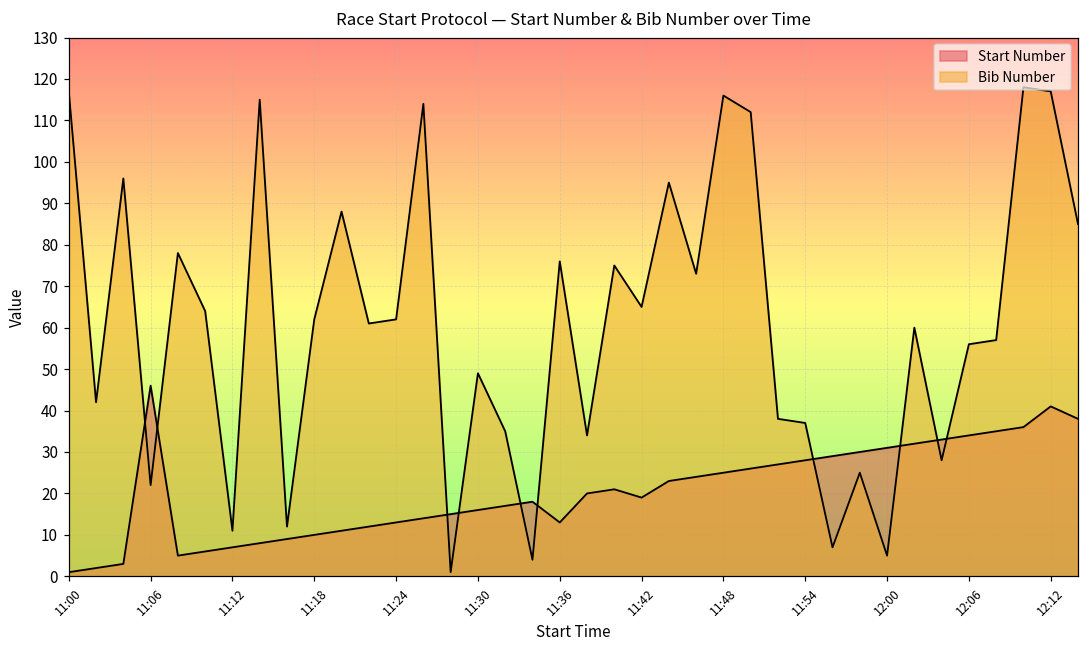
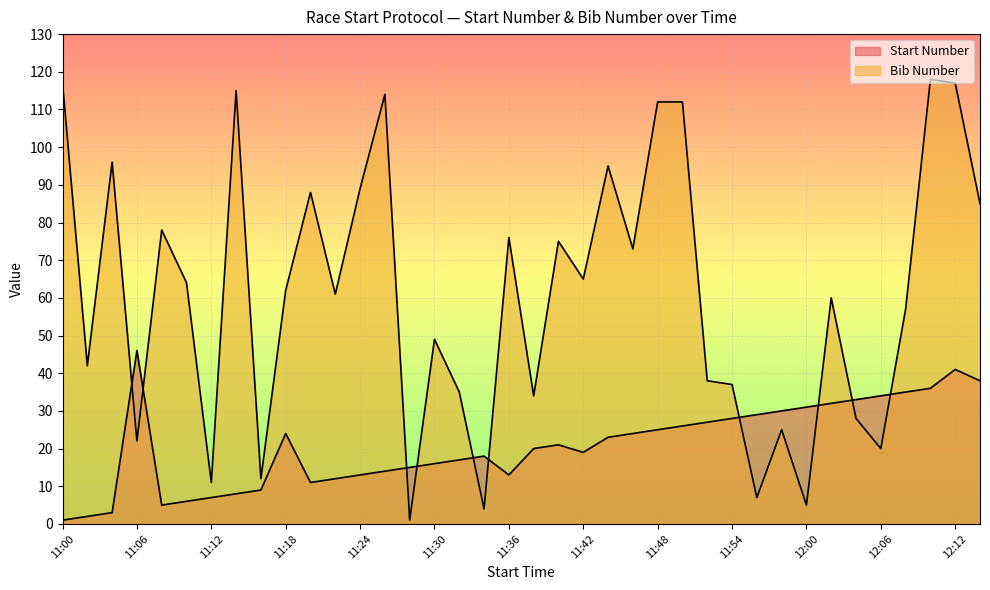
  {
    "Start Number": {
      "11:00": 1,
      "11:06": 46,
      "11:12": 7,
-     "11:18": 10,
+     "11:18": 24,
      "11:24": 13,
      "11:30": 16,
      "11:36": 13,
      "11:42": 19,
      "11:48": 25,
      "11:54": 28,
      "12:00": 31,
      "12:06": 34,
      "12:12": 41
    },
    "Bib Number": {
      "11:00": 117,
      "11:06": 22,
      "11:12": 11,
      "11:18": 62,
-     "11:24": 62,
+     "11:24": 89,
      "11:30": 49,
      "11:36": 76,
      "11:42": 65,
-     "11:48": 116,
+     "11:48": 112,
      "11:54": 37,
      "12:00": 5,
-     "12:06": 56,
+     "12:06": 20,
      "12:12": 117
    }
  }
